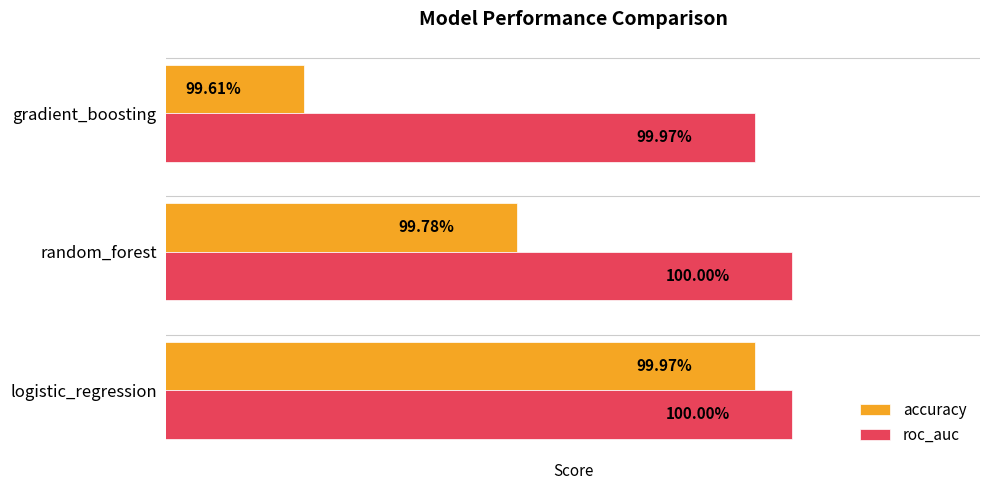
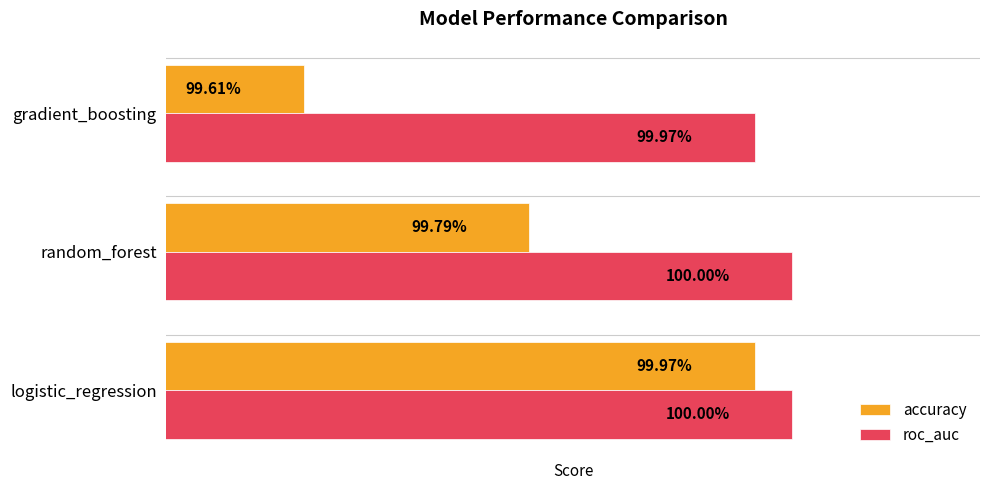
  {
    "accuracy": {
      "gradient_boosting": "99.61%",
-     "random_forest": "99.78%",
+     "random_forest": "99.79%",
      "logistic_regression": "99.97%"
    },
    "roc_auc": {
      "gradient_boosting": "99.97%",
      "random_forest": "100.00%",
      "logistic_regression": "100.00%"
    }
  }
